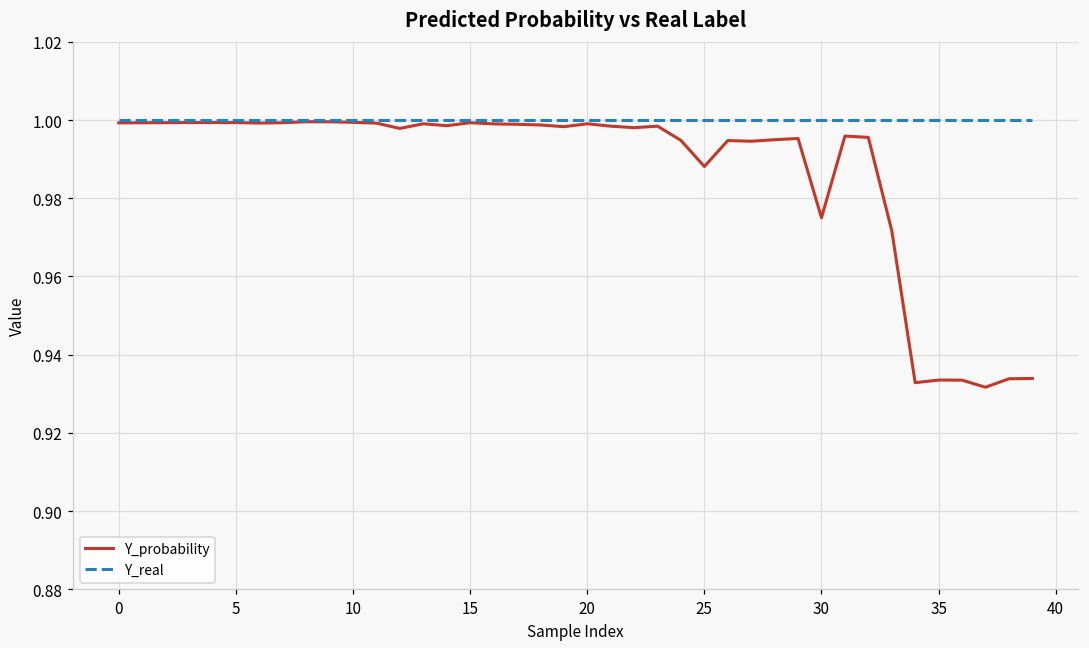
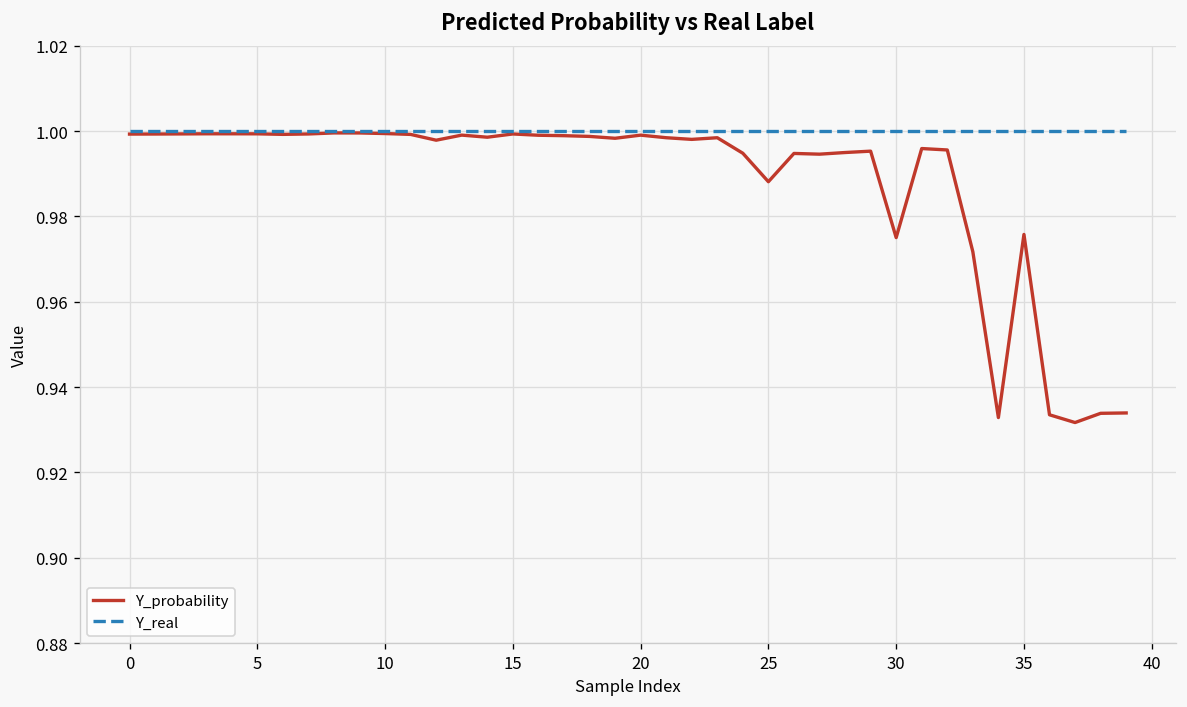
  {
    "Y_probability": {
      "0": 0.999,
      "20": 0.999,
      "25": 0.988,
      "30": 0.975,
-     "35": 0.934
+     "35": 0.976
    },
    "Y_real": {
      "0": 1.000,
      "20": 1.000,
      "25": 1.000,
      "30": 1.000,
      "35": 1.000
    }
  }
